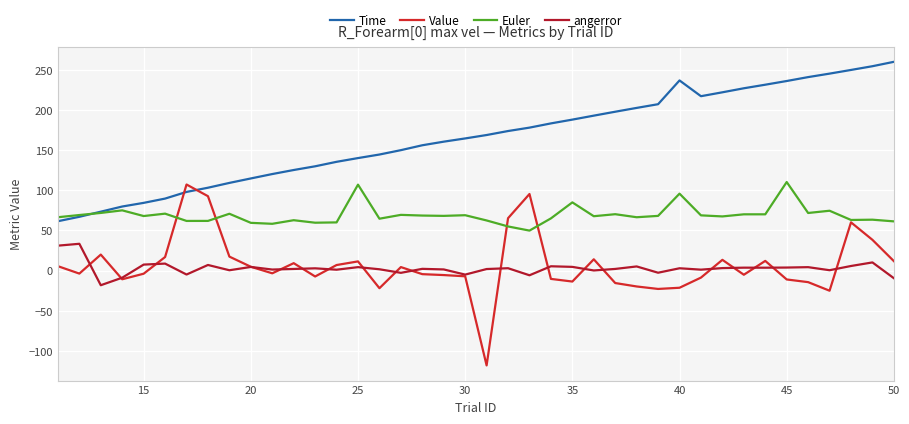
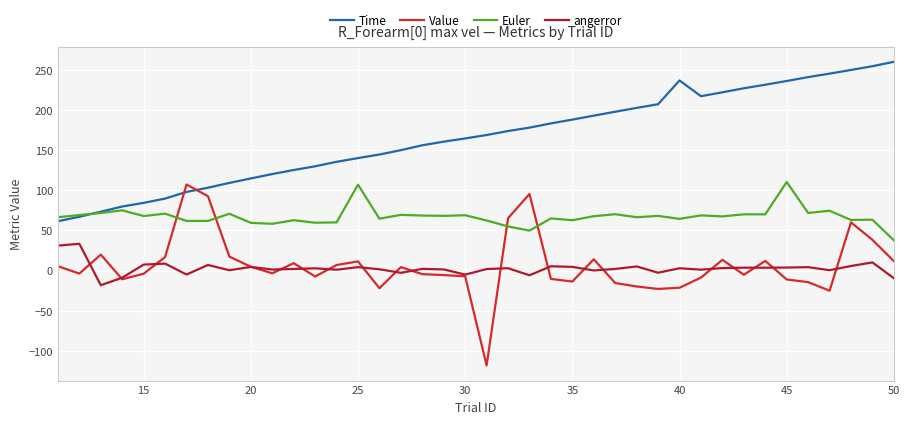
  {
    "Time": {
      "15": 80,
      "20": 110,
      "25": 140,
      "30": 160,
      "35": 190,
      "40": 240,
      "45": 240,
      "50": 260
    },
    "Euler": {
      "15": 70,
      "20": 60,
      "25": 110,
      "30": 70,
-     "35": 80,
-     "40": 100,
+     "35": 60,
+     "40": 60,
      "45": 110,
-     "50": 60
+     "50": 40
    }
  }
